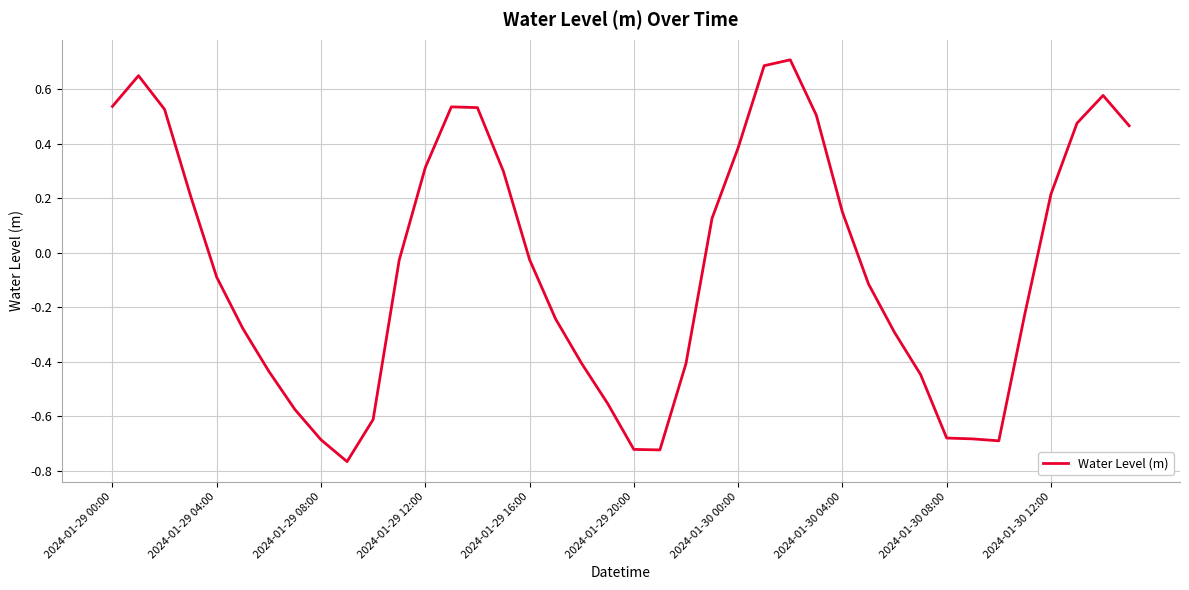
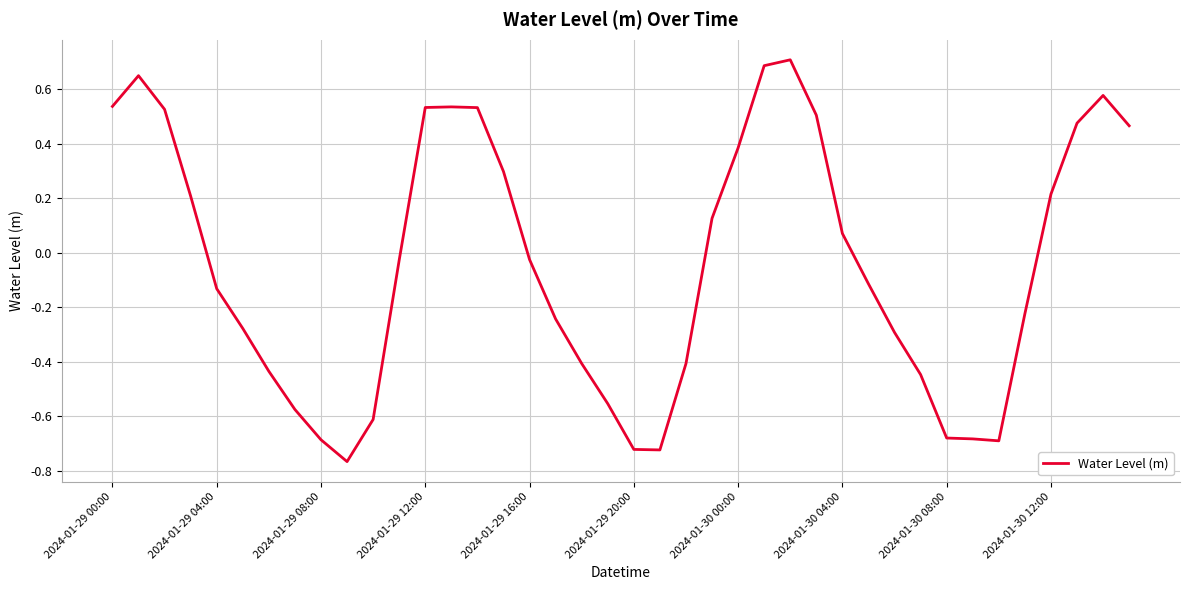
  {
    "2024-01-29 00:00": 0.54,
-   "2024-01-29 04:00": -0.09,
+   "2024-01-29 04:00": -0.13,
    "2024-01-29 08:00": -0.69,
-   "2024-01-29 12:00": 0.31,
+   "2024-01-29 12:00": 0.53,
    "2024-01-29 16:00": -0.03,
    "2024-01-29 20:00": -0.72,
    "2024-01-30 00:00": 0.38,
-   "2024-01-30 04:00": 0.15,
+   "2024-01-30 04:00": 0.07,
    "2024-01-30 08:00": -0.68,
    "2024-01-30 12:00": 0.21
  }
